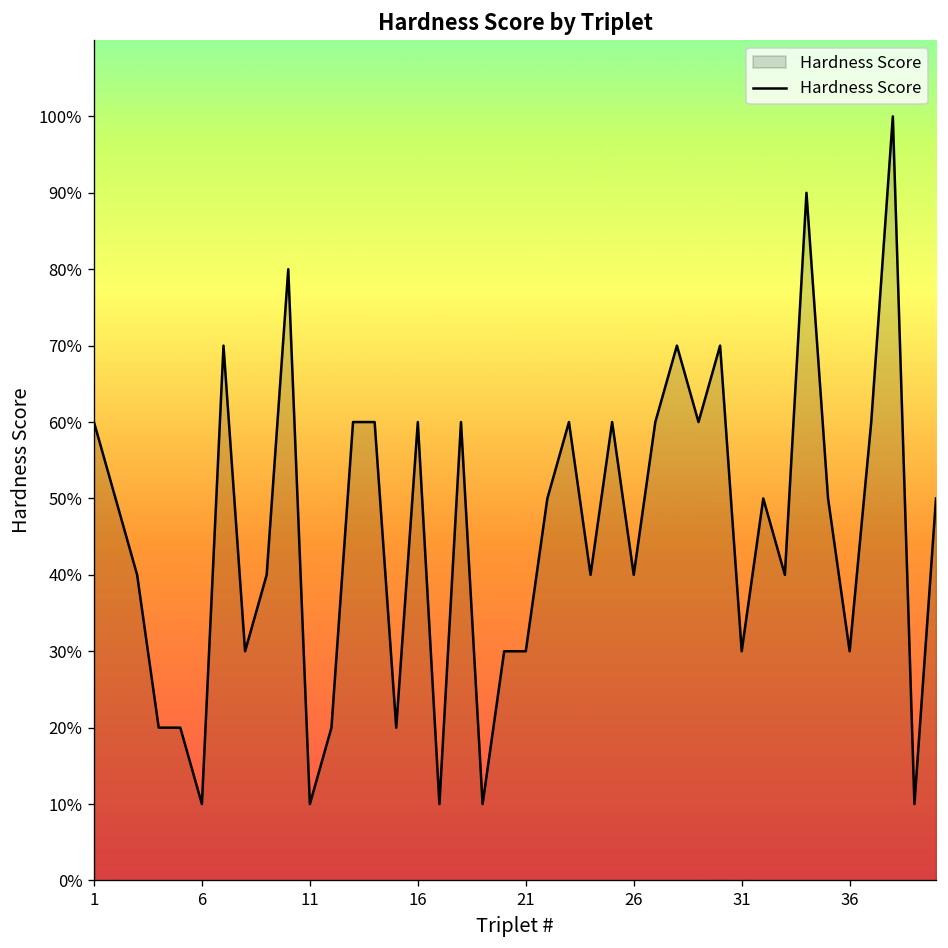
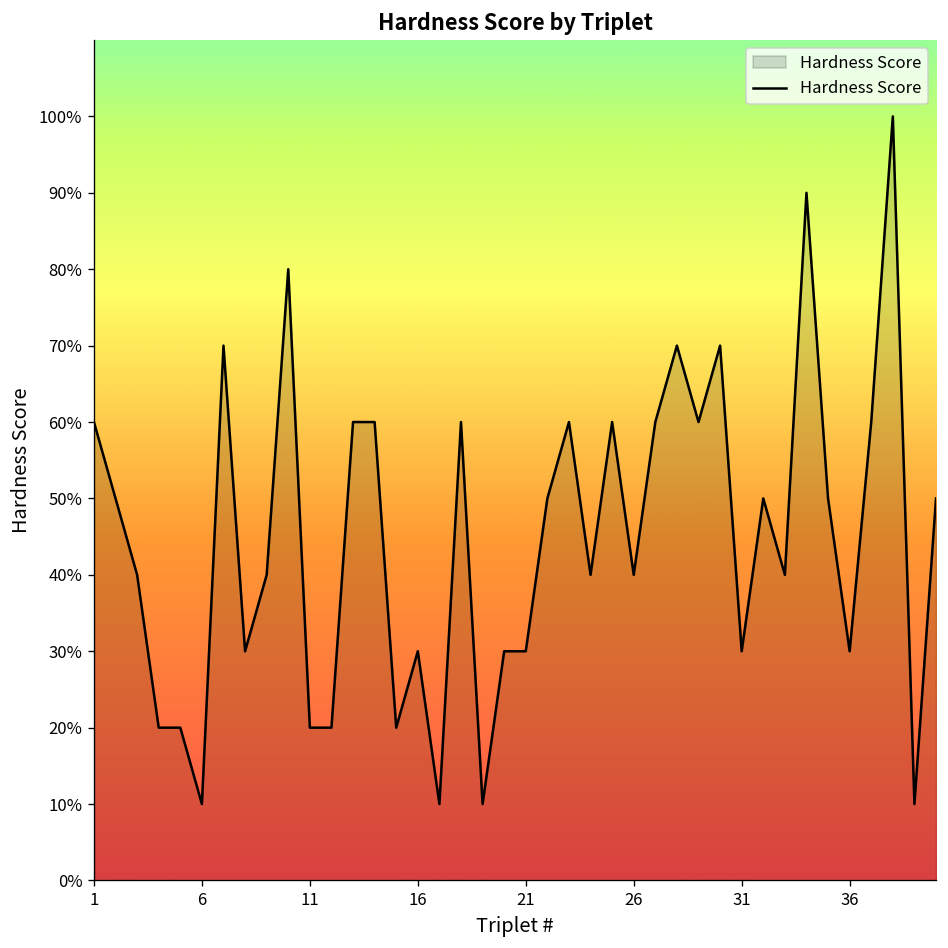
  {
    "1": "60%",
    "6": "10%",
-   "11": "10%",
-   "16": "60%",
+   "11": "20%",
+   "16": "30%",
    "21": "30%",
    "26": "40%",
    "31": "30%",
    "36": "30%"
  }
